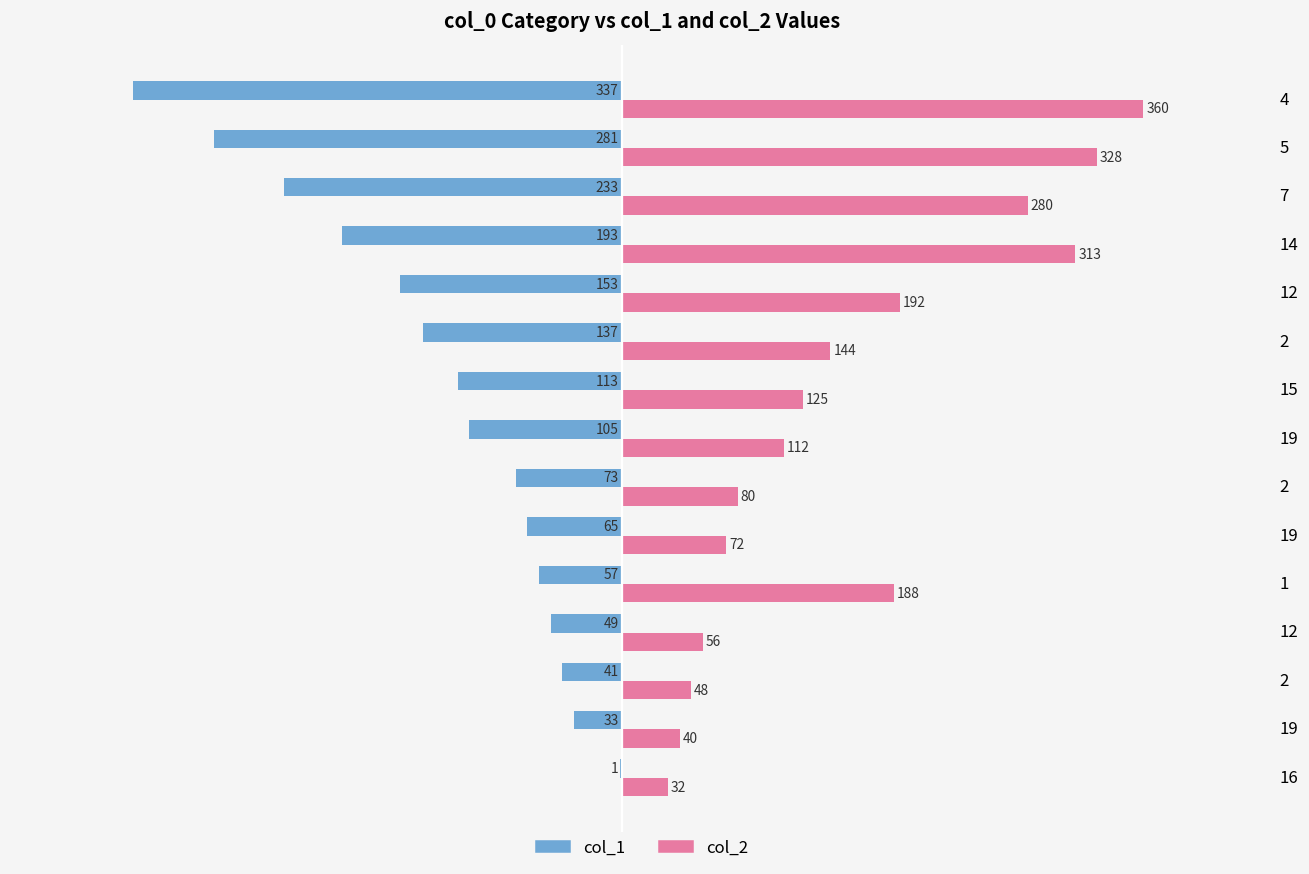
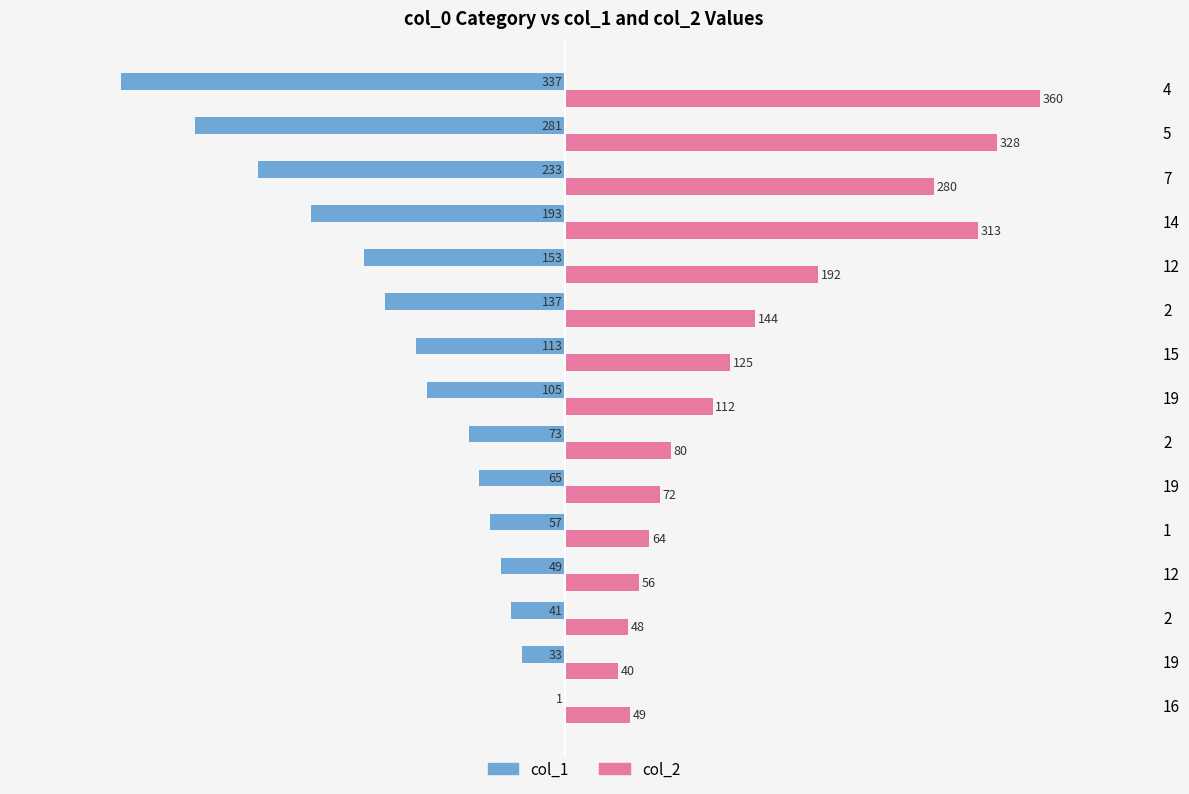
  {
    "col_2": {
      "4": 360,
      "5": 328,
      "7": 280,
      "14": 313,
      "15": 125,
-     "1": 188,
-     "16": 32
+     "1": 64,
+     "16": 49
    }
  }
